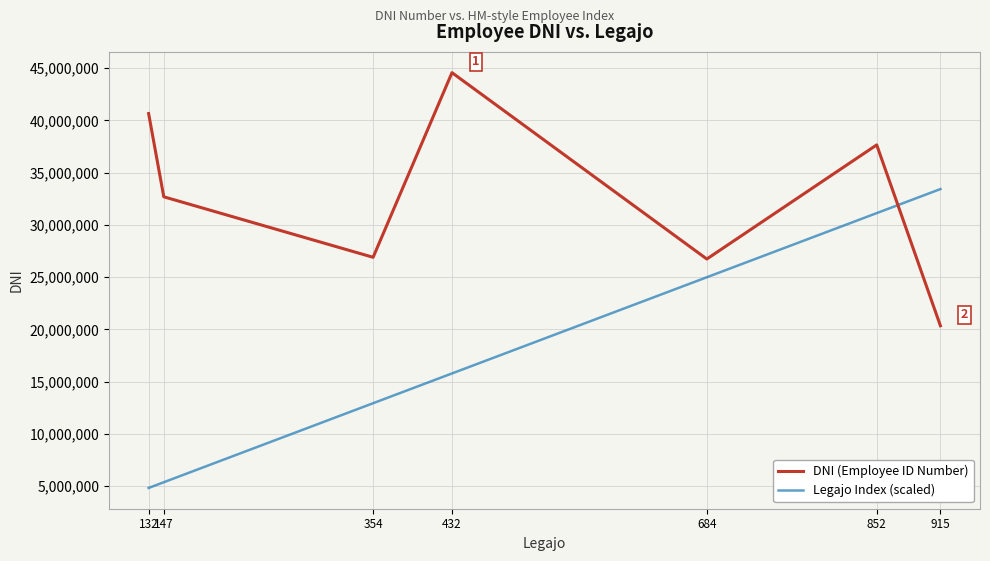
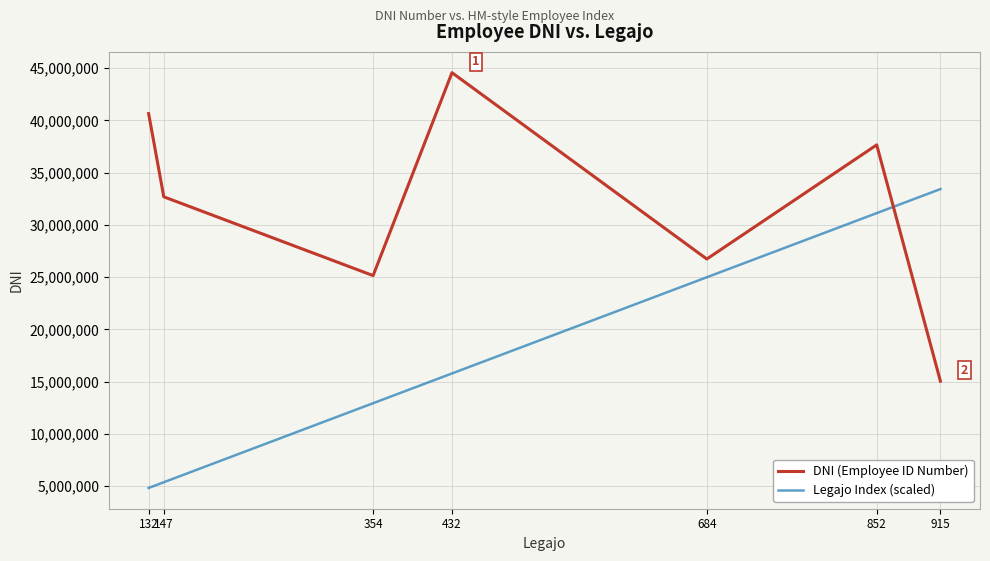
  {
    "DNI (Employee ID Number)": {
-     "354": "26,900,000",
+     "354": "25,100,000",
      "684": "26,700,000",
      "852": "37,700,000",
-     "915": "20,300,000"
+     "915": "15,000,000"
    },
    "Legajo Index (scaled)": {
      "354": "12,900,000",
      "432": "15,800,000",
      "684": "25,000,000",
      "852": "31,100,000",
      "915": "33,400,000"
    }
  }
